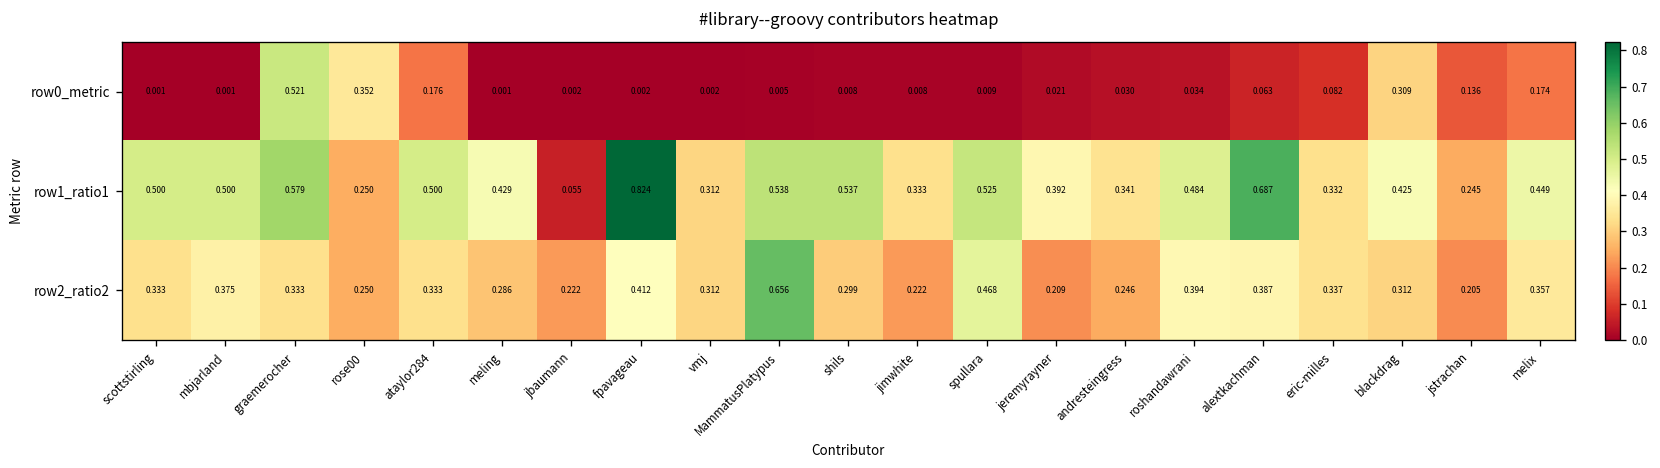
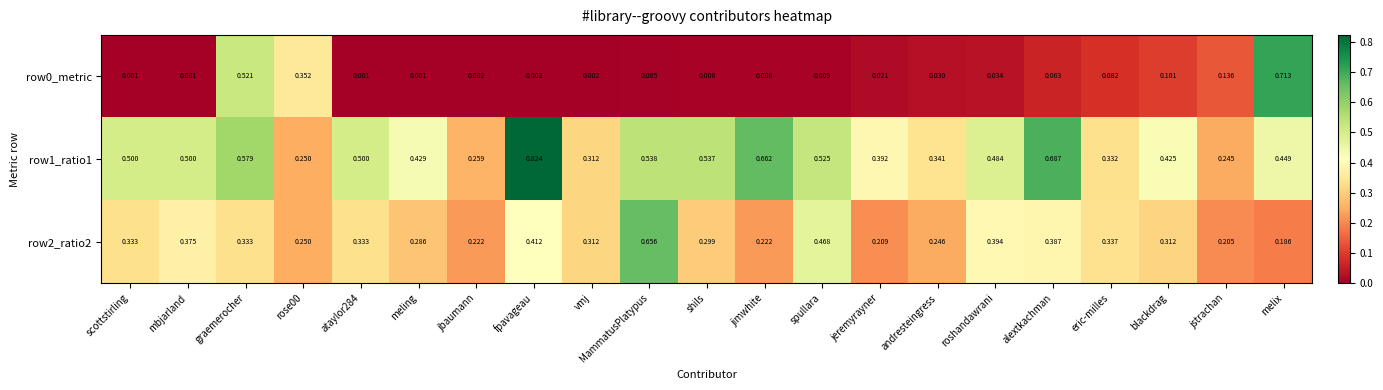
  {
    "row0_metric": {
      "scottstirling": 0.001,
      "mbjarland": 0.001,
      "graemerocher": 0.521,
      "rose00": 0.352,
-     "ataylor284": 0.176,
+     "ataylor284": 0.001,
      "meling": 0.001,
      "jbaumann": 0.002,
      "fpavageau": 0.002,
      "vmj": 0.002,
      "MammatusPlatypus": 0.005,
      "shils": 0.008,
      "jimwhite": 0.008,
      "spullara": 0.009,
      "jeremyrayner": 0.021,
      "andresteingress": 0.030,
      "roshandawrani": 0.034,
      "alextkachman": 0.063,
      "eric-milles": 0.082,
-     "blackdrag": 0.309,
+     "blackdrag": 0.101,
      "jstrachan": 0.136,
-     "melix": 0.174
+     "melix": 0.713
    },
    "row1_ratio1": {
      "scottstirling": 0.500,
      "mbjarland": 0.500,
      "graemerocher": 0.579,
      "rose00": 0.250,
      "ataylor284": 0.500,
      "meling": 0.429,
-     "jbaumann": 0.055,
+     "jbaumann": 0.259,
      "fpavageau": 0.824,
      "vmj": 0.312,
      "MammatusPlatypus": 0.538,
      "shils": 0.537,
-     "jimwhite": 0.333,
+     "jimwhite": 0.662,
      "spullara": 0.525,
      "jeremyrayner": 0.392,
      "andresteingress": 0.341,
      "roshandawrani": 0.484,
      "alextkachman": 0.687,
      "eric-milles": 0.332,
      "blackdrag": 0.425,
      "jstrachan": 0.245,
      "melix": 0.449
    },
    "row2_ratio2": {
      "scottstirling": 0.333,
      "mbjarland": 0.375,
      "graemerocher": 0.333,
      "rose00": 0.250,
      "ataylor284": 0.333,
      "meling": 0.286,
      "jbaumann": 0.222,
      "fpavageau": 0.412,
      "vmj": 0.312,
      "MammatusPlatypus": 0.656,
      "shils": 0.299,
      "jimwhite": 0.222,
      "spullara": 0.468,
      "jeremyrayner": 0.209,
      "andresteingress": 0.246,
      "roshandawrani": 0.394,
      "alextkachman": 0.387,
      "eric-milles": 0.337,
      "blackdrag": 0.312,
      "jstrachan": 0.205,
-     "melix": 0.357
+     "melix": 0.186
    }
  }
